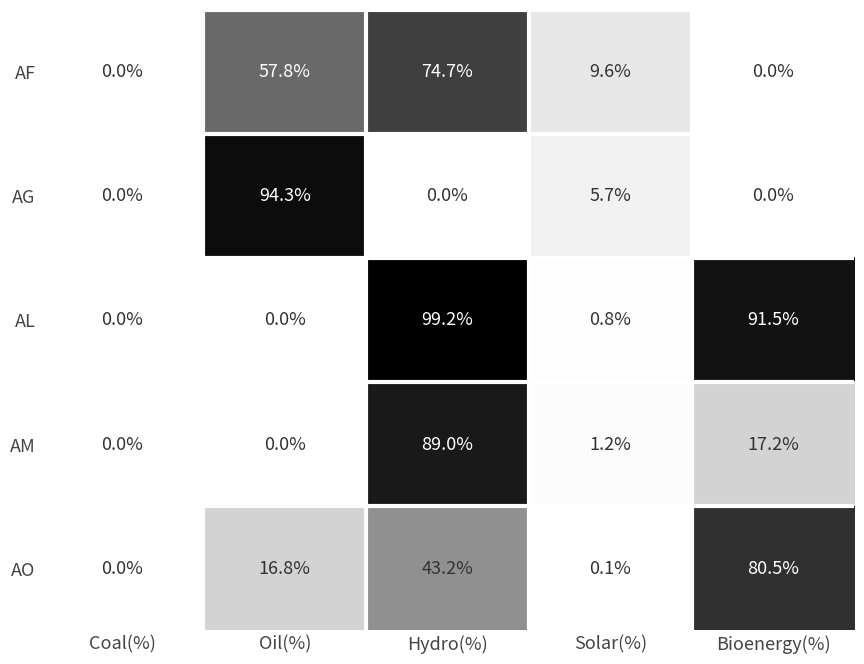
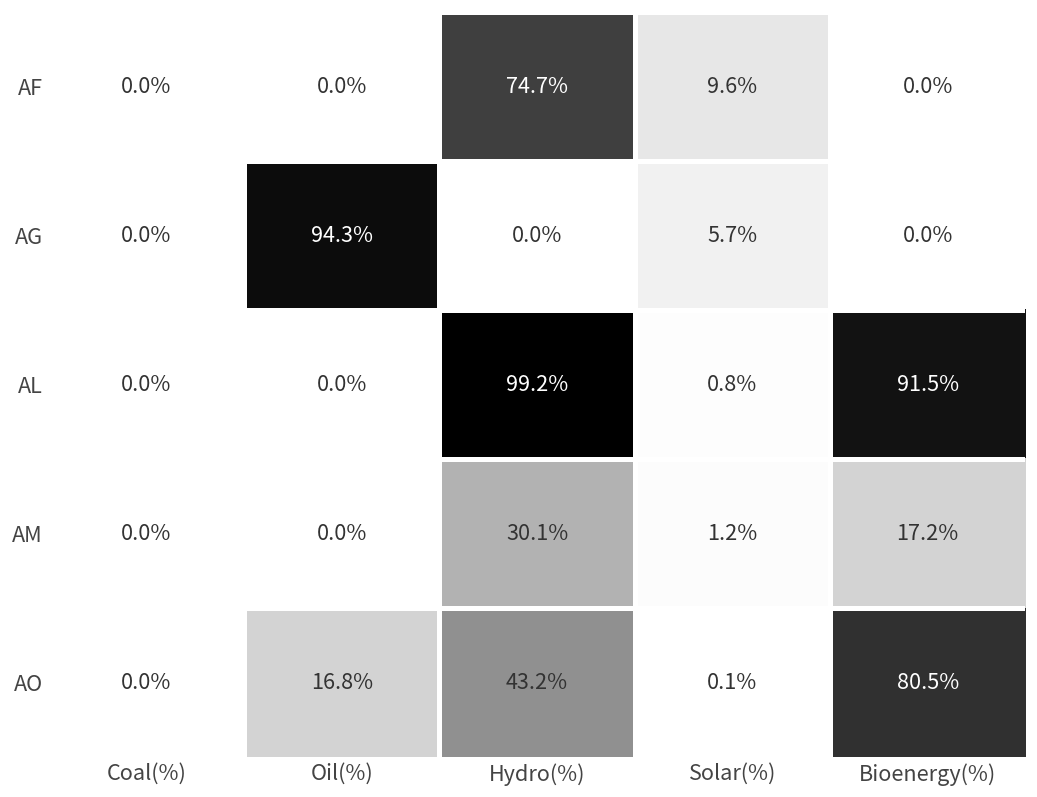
  {
    "AF": {
      "Coal(%)": "0.0%",
-     "Oil(%)": "57.8%",
+     "Oil(%)": "0.0%",
      "Hydro(%)": "74.7%",
      "Solar(%)": "9.6%",
      "Bioenergy(%)": "0.0%"
    },
    "AG": {
      "Coal(%)": "0.0%",
      "Oil(%)": "94.3%",
      "Hydro(%)": "0.0%",
      "Solar(%)": "5.7%",
      "Bioenergy(%)": "0.0%"
    },
    "AL": {
      "Coal(%)": "0.0%",
      "Oil(%)": "0.0%",
      "Hydro(%)": "99.2%",
      "Solar(%)": "0.8%",
      "Bioenergy(%)": "91.5%"
    },
    "AM": {
      "Coal(%)": "0.0%",
      "Oil(%)": "0.0%",
-     "Hydro(%)": "89.0%",
+     "Hydro(%)": "30.1%",
      "Solar(%)": "1.2%",
      "Bioenergy(%)": "17.2%"
    },
    "AO": {
      "Coal(%)": "0.0%",
      "Oil(%)": "16.8%",
      "Hydro(%)": "43.2%",
      "Solar(%)": "0.1%",
      "Bioenergy(%)": "80.5%"
    }
  }
